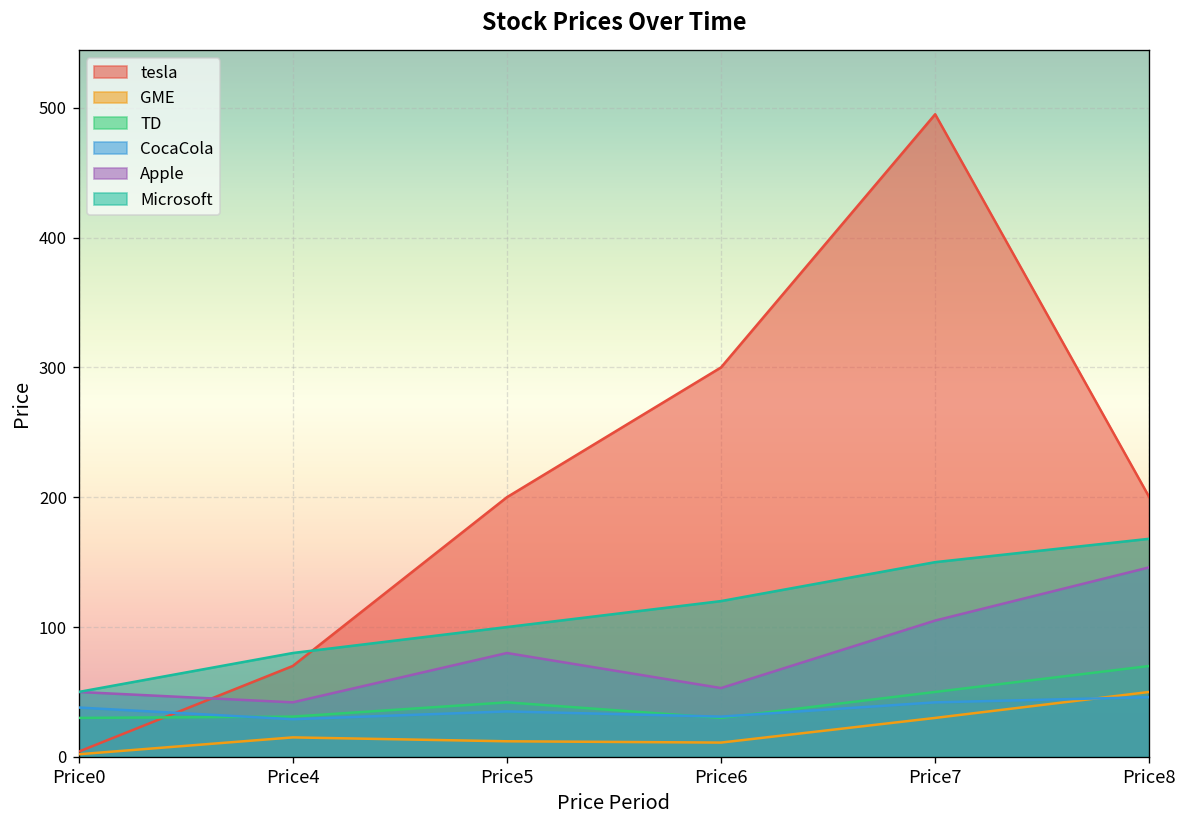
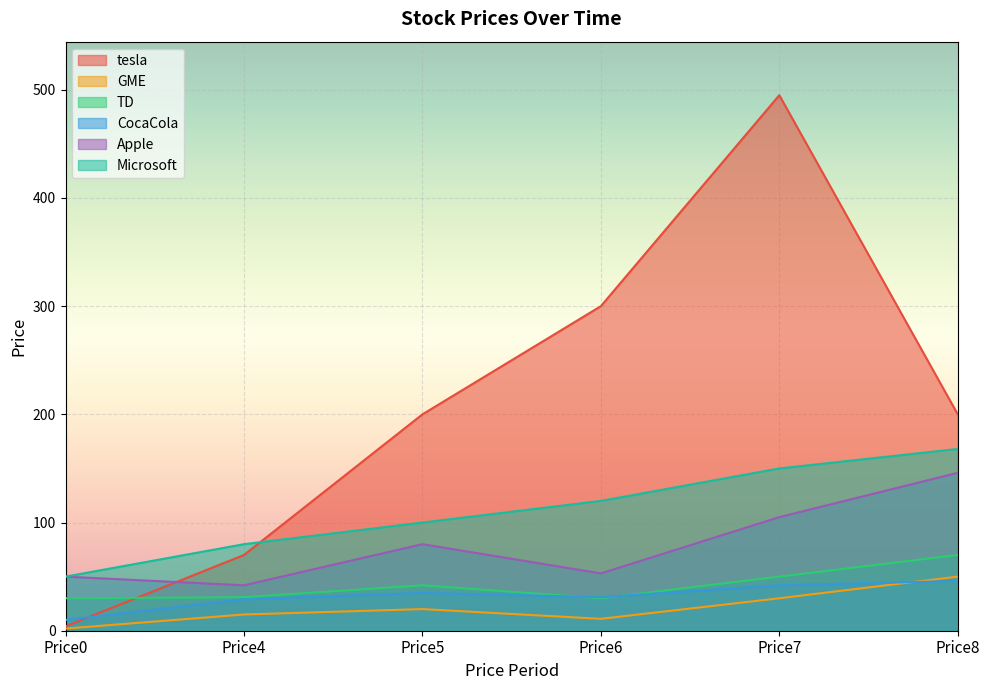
  {
    "tesla": {
      "Price4": 70,
      "Price5": 200,
      "Price6": 300,
      "Price7": 495,
      "Price8": 200
    },
    "GME": {
      "Price4": 15,
-     "Price5": 12,
+     "Price5": 20,
      "Price6": 11,
      "Price7": 30,
      "Price8": 50
    },
    "CocaCola": {
-     "Price0": 38,
+     "Price0": 10,
      "Price5": 35,
      "Price7": 42,
      "Price8": 46
    },
    "Apple": {
      "Price4": 42,
      "Price5": 80,
      "Price6": 53,
      "Price7": 105,
      "Price8": 146
    }
  }
